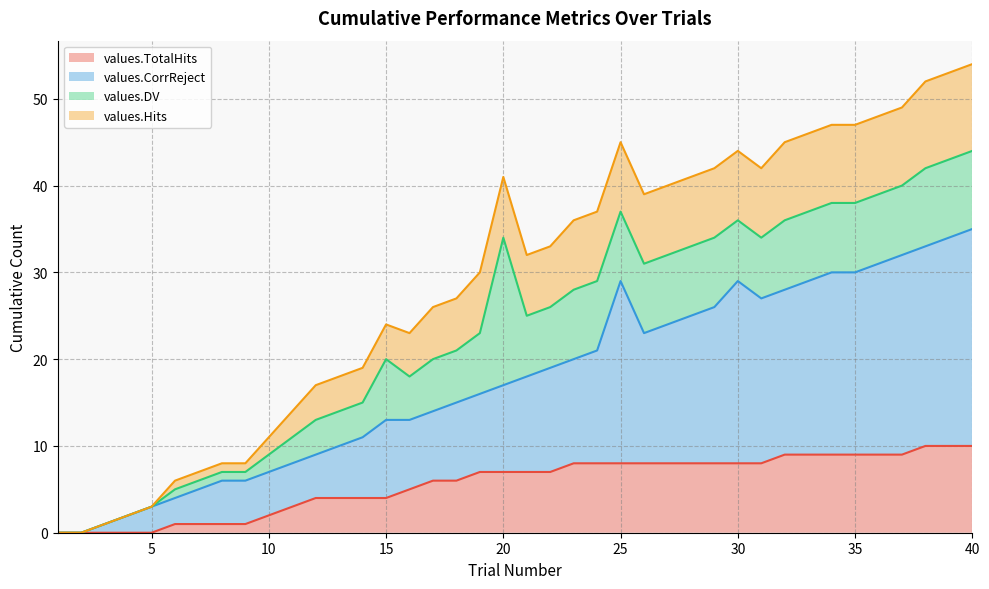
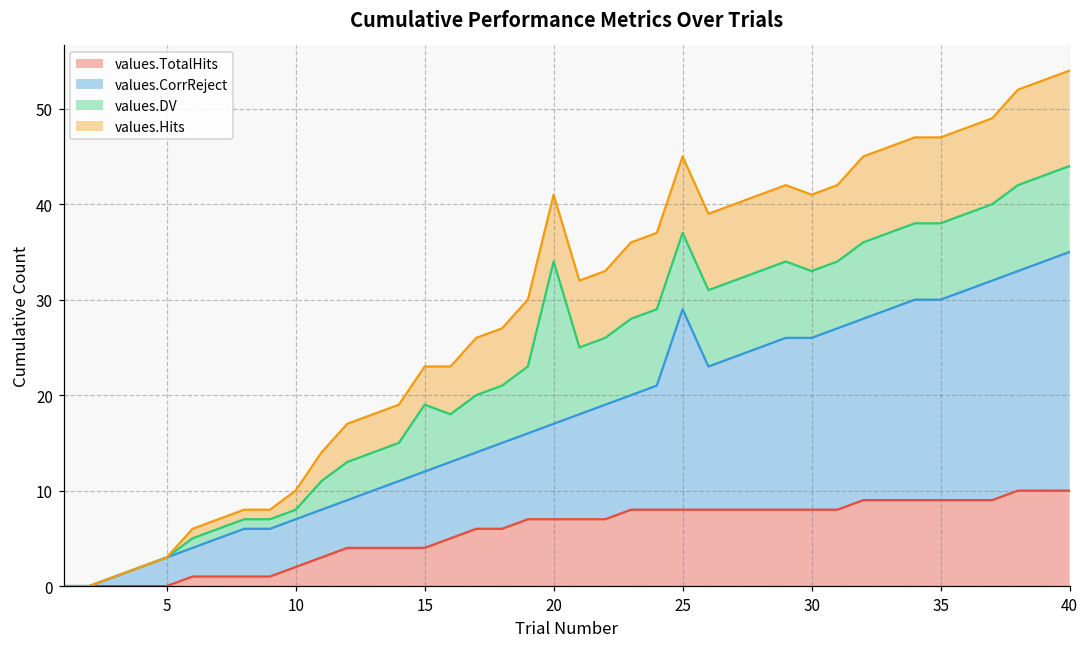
  {
    "values.CorrReject": {
      "10": 7,
-     "15": 9,
+     "15": 8,
      "20": 17,
      "25": 29,
-     "30": 21,
+     "30": 18,
      "35": 30,
      "40": 35
    },
    "values.DV": {
-     "10": 2,
+     "10": 1,
      "15": 7,
      "20": 17,
      "25": 8,
      "30": 7,
      "35": 8,
      "40": 9
    }
  }
